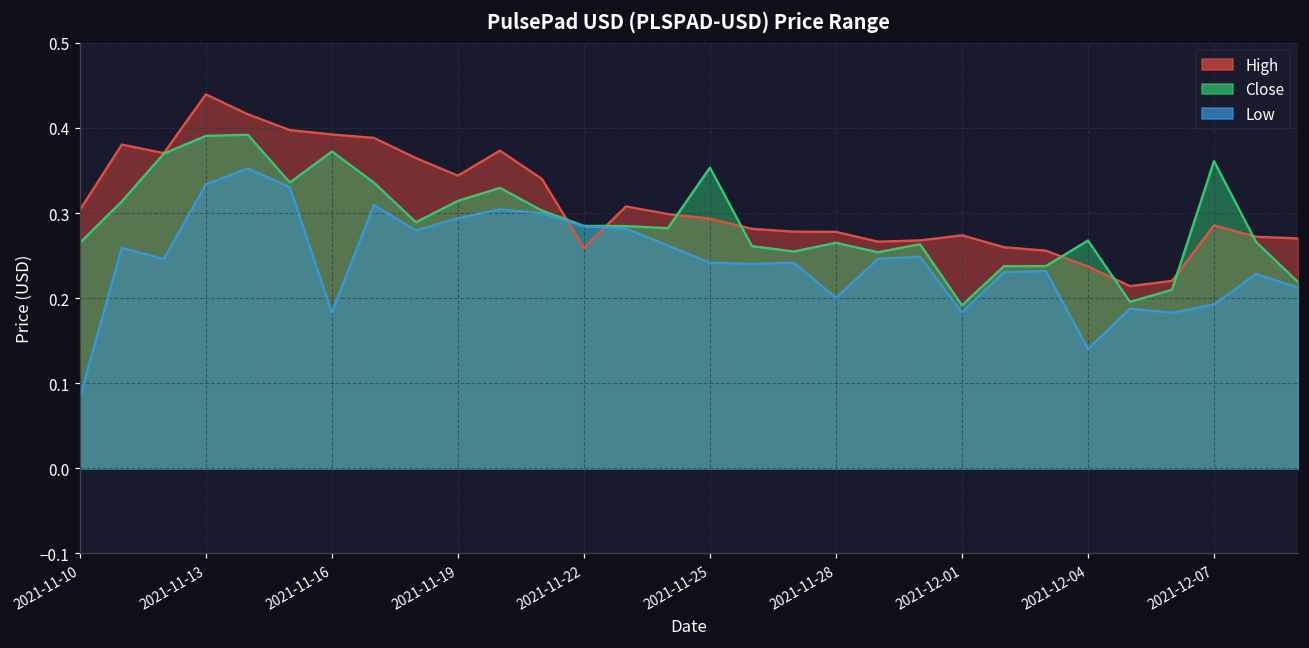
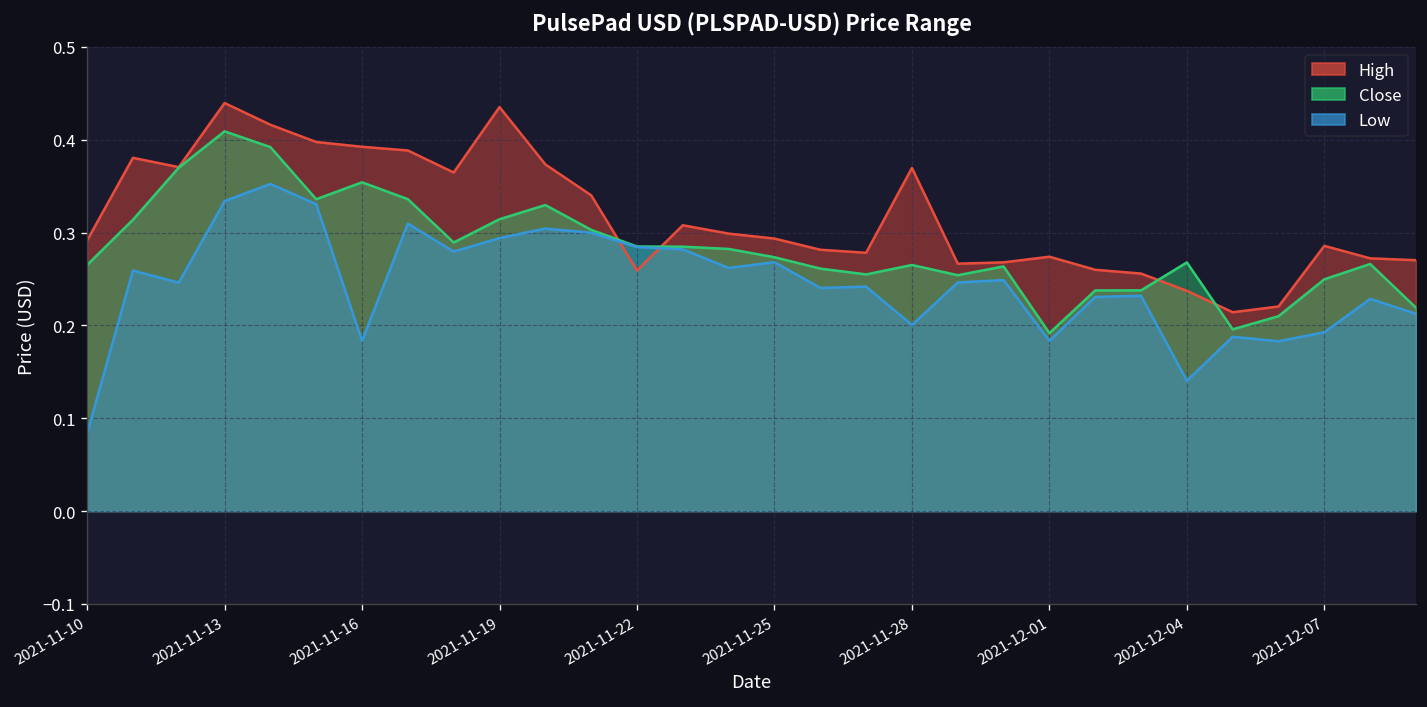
  {
    "High": {
-     "2021-11-10": 0.30,
+     "2021-11-10": 0.29,
      "2021-11-13": 0.44,
      "2021-11-16": 0.39,
-     "2021-11-19": 0.34,
+     "2021-11-19": 0.44,
      "2021-11-22": 0.26,
      "2021-11-25": 0.29,
-     "2021-11-28": 0.28,
+     "2021-11-28": 0.37,
      "2021-12-01": 0.27,
      "2021-12-04": 0.24,
      "2021-12-07": 0.29
    },
    "Close": {
      "2021-11-10": 0.27,
-     "2021-11-13": 0.39,
-     "2021-11-16": 0.37,
+     "2021-11-13": 0.41,
+     "2021-11-16": 0.35,
      "2021-11-19": 0.31,
-     "2021-11-25": 0.35,
+     "2021-11-25": 0.27,
      "2021-11-28": 0.27,
      "2021-12-01": 0.19,
      "2021-12-04": 0.27,
-     "2021-12-07": 0.36
+     "2021-12-07": 0.25
    },
    "Low": {
      "2021-11-10": 0.08,
      "2021-11-13": 0.33,
      "2021-11-16": 0.18,
      "2021-11-19": 0.29,
-     "2021-11-25": 0.24,
+     "2021-11-25": 0.27,
      "2021-11-28": 0.20,
      "2021-12-01": 0.18,
      "2021-12-04": 0.14,
      "2021-12-07": 0.19
    }
  }
